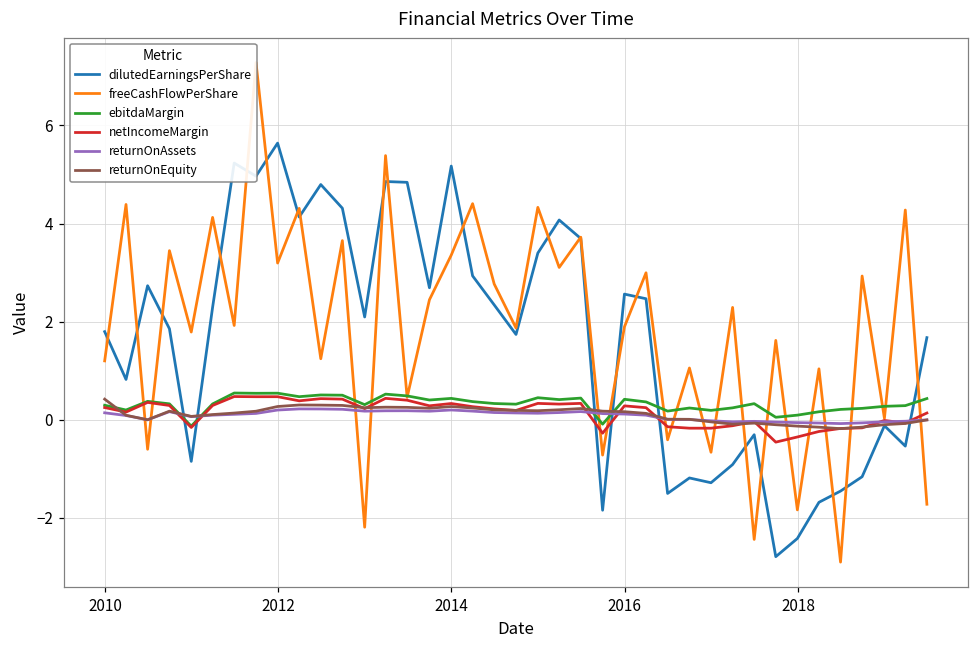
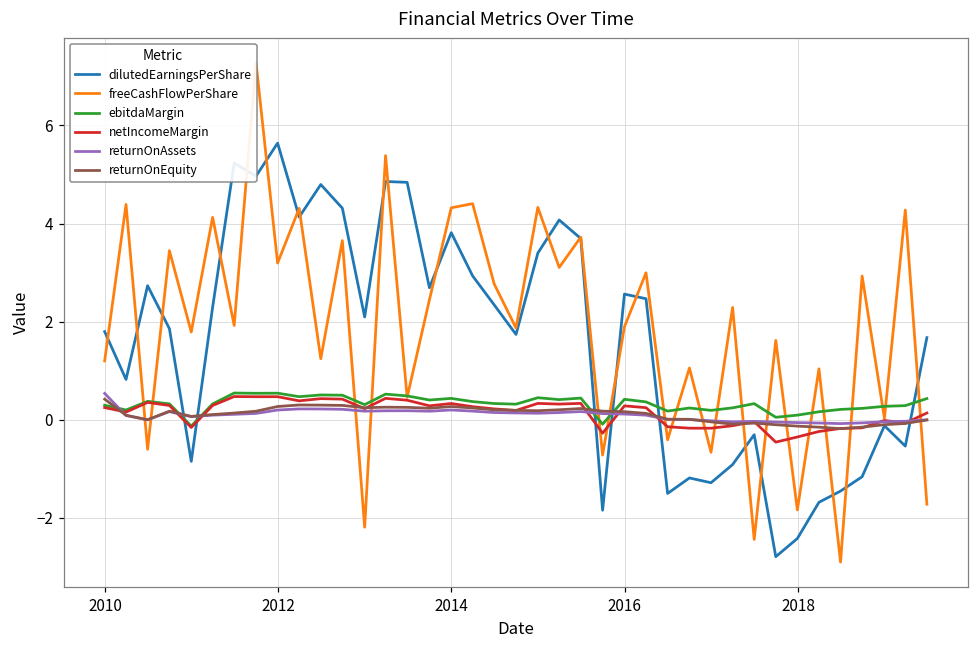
  {
    "dilutedEarningsPerShare": {
      "2010": 1.8,
-     "2014": 5.2,
+     "2014": 3.8,
      "2016": 2.6
    },
    "freeCashFlowPerShare": {
      "2010": 1.2,
-     "2014": 3.4,
+     "2014": 4.3,
      "2016": 1.9
    },
    "ebitdaMargin": {
      "2014": 0.4,
      "2016": 0.4
    },
    "netIncomeMargin": {
      "2014": 0.3,
      "2016": 0.3
    },
    "returnOnAssets": {
-     "2010": 0.1,
+     "2010": 0.5,
      "2014": 0.2
    },
    "returnOnEquity": {
      "2010": 0.4,
      "2014": 0.3
    }
  }
